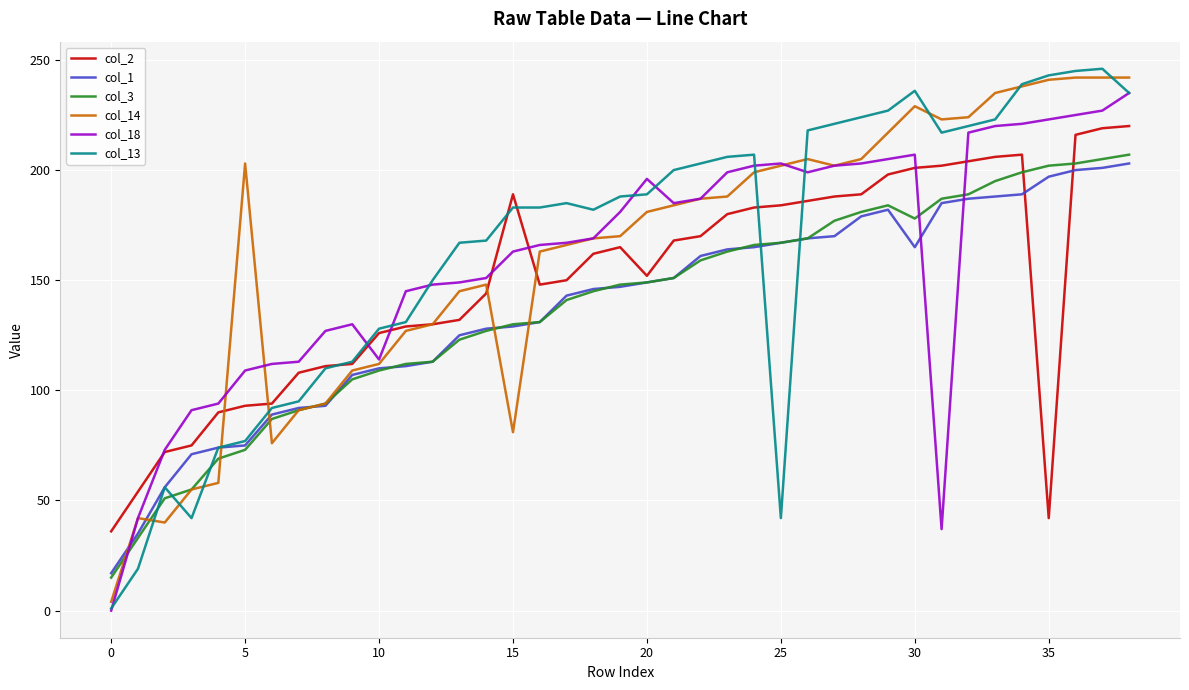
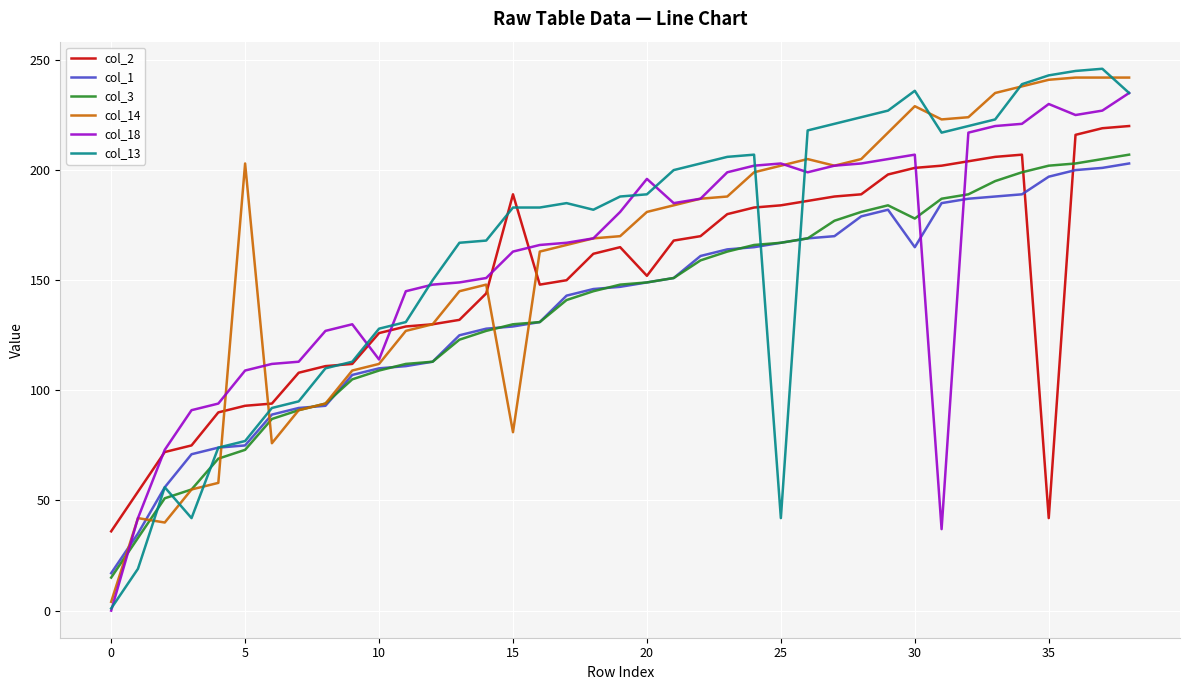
  {
    "col_2": {
      "0": 36,
      "5": 93,
      "10": 126,
      "15": 189,
      "20": 152,
      "25": 184,
      "30": 201,
      "35": 42
    },
    "col_1": {
      "0": 17,
      "5": 75,
      "30": 165,
      "35": 197
    },
    "col_3": {
      "0": 15,
      "5": 73,
      "30": 178,
      "35": 202
    },
    "col_14": {
      "0": 4,
      "5": 203,
      "10": 112,
      "15": 81,
      "20": 181,
      "30": 229,
      "35": 241
    },
    "col_18": {
      "5": 109,
      "10": 114,
      "15": 163,
      "20": 196,
      "30": 207,
-     "35": 223
+     "35": 230
    },
    "col_13": {
      "5": 77,
      "10": 128,
      "15": 183,
      "20": 189,
      "25": 42,
      "30": 236,
      "35": 243
    }
  }
